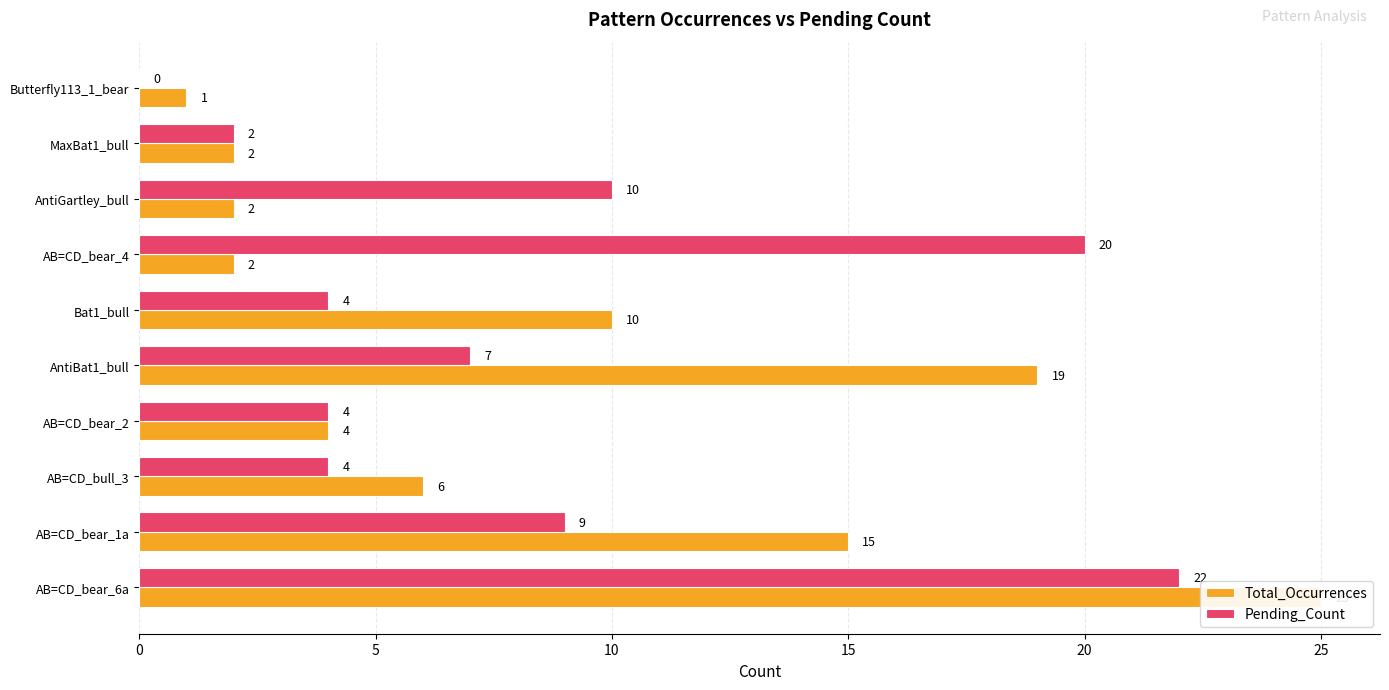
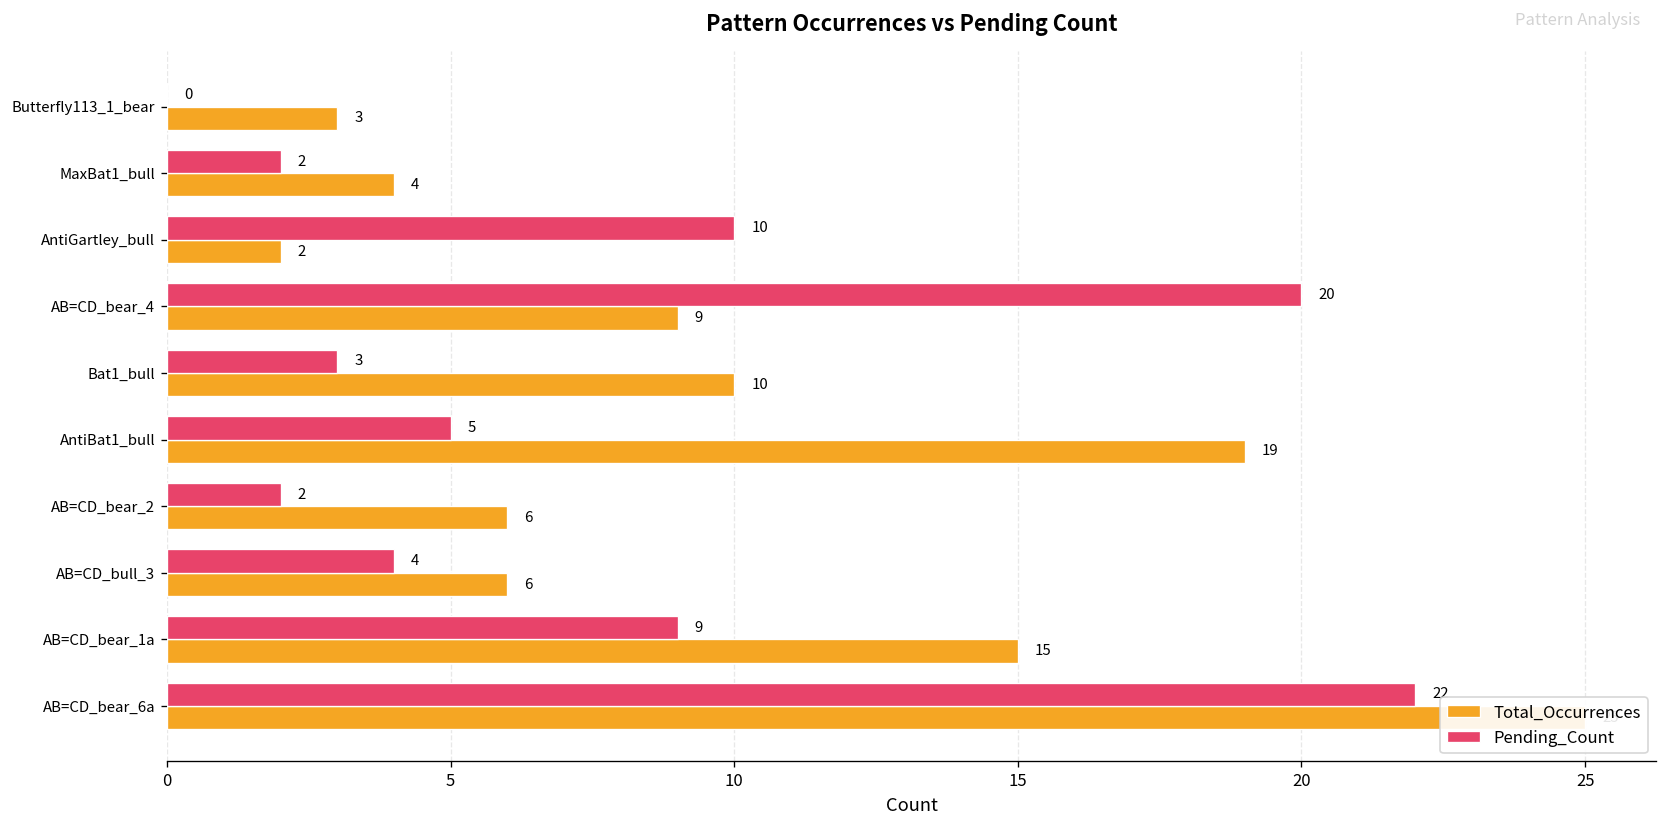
  {
    "Total_Occurrences": {
-     "Butterfly113_1_bear": 1,
-     "MaxBat1_bull": 2,
+     "Butterfly113_1_bear": 3,
+     "MaxBat1_bull": 4,
      "AntiGartley_bull": 2,
-     "AB=CD_bear_4": 2,
+     "AB=CD_bear_4": 9,
      "Bat1_bull": 10,
      "AntiBat1_bull": 19,
-     "AB=CD_bear_2": 4,
+     "AB=CD_bear_2": 6,
      "AB=CD_bull_3": 6,
      "AB=CD_bear_1a": 15
    },
    "Pending_Count": {
      "Butterfly113_1_bear": 0,
      "MaxBat1_bull": 2,
      "AntiGartley_bull": 10,
      "AB=CD_bear_4": 20,
-     "Bat1_bull": 4,
-     "AntiBat1_bull": 7,
-     "AB=CD_bear_2": 4,
+     "Bat1_bull": 3,
+     "AntiBat1_bull": 5,
+     "AB=CD_bear_2": 2,
      "AB=CD_bull_3": 4,
      "AB=CD_bear_1a": 9
    }
  }
